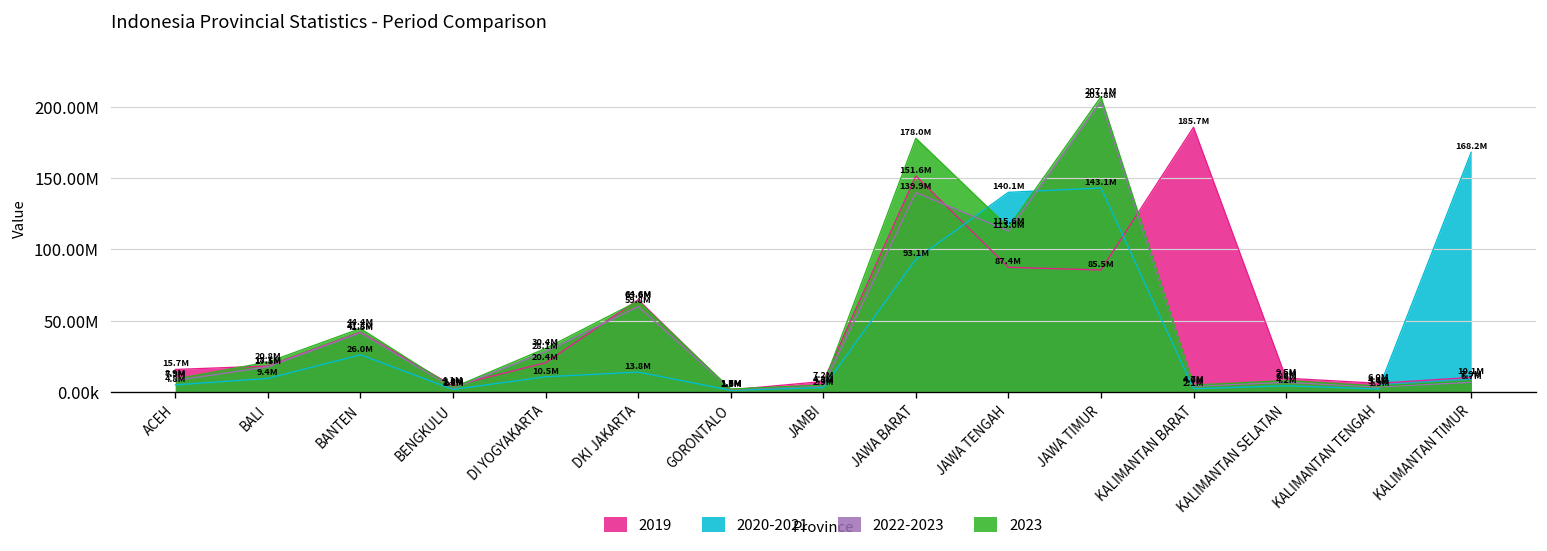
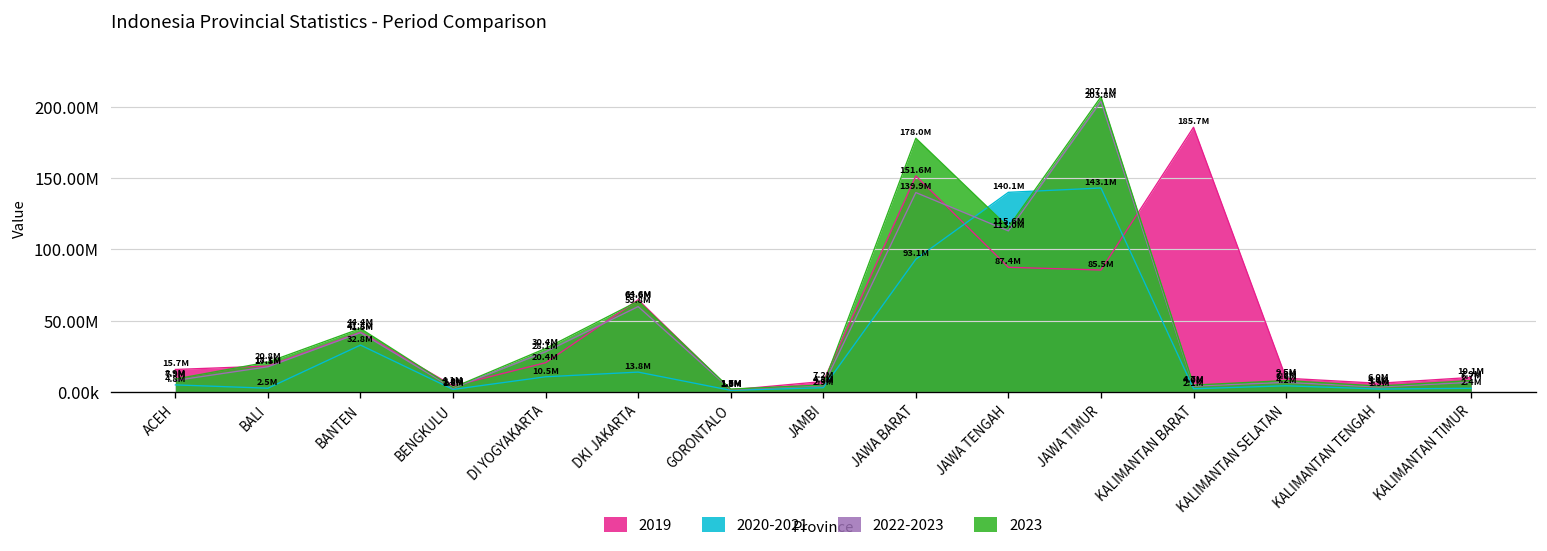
  {
    "2019": {
      "ACEH": "15.7M",
      "JAWA BARAT": "151.6M",
      "JAWA TENGAH": "87.4M",
      "JAWA TIMUR": "85.5M",
      "KALIMANTAN BARAT": "185.7M"
    },
    "2020-2021": {
-     "BALI": "9.4M",
-     "BANTEN": "26.0M",
+     "BALI": "2.5M",
+     "BANTEN": "32.8M",
      "DKI JAKARTA": "13.8M",
      "JAWA BARAT": "93.1M",
      "JAWA TENGAH": "140.1M",
      "JAWA TIMUR": "143.1M",
-     "KALIMANTAN TIMUR": "168.2M"
+     "KALIMANTAN TIMUR": "2.4M"
    },
    "2022-2023": {
      "JAWA BARAT": "139.9M"
    },
    "2023": {
      "JAWA BARAT": "178.0M"
    }
  }
